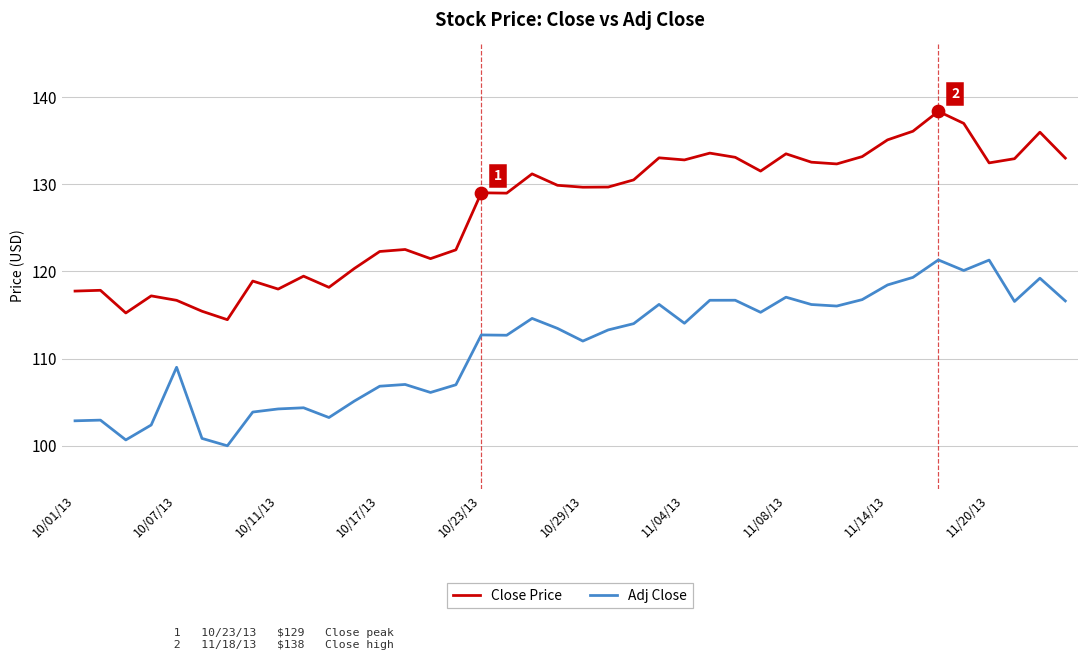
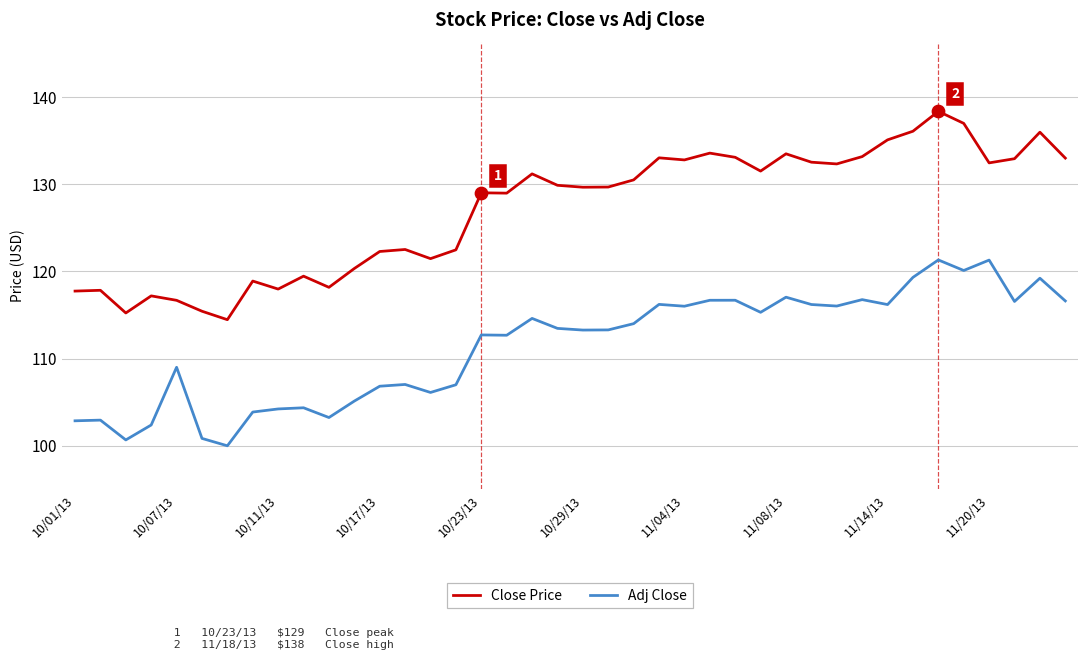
  {
    "Adj Close": {
      "10/01/13": 103,
      "10/07/13": 109,
      "10/11/13": 104,
      "10/17/13": 107,
      "10/23/13": 113,
-     "10/29/13": 112,
-     "11/04/13": 114,
+     "10/29/13": 113,
+     "11/04/13": 116,
      "11/08/13": 117,
-     "11/14/13": 118,
+     "11/14/13": 116,
      "11/20/13": 121
    }
  }
